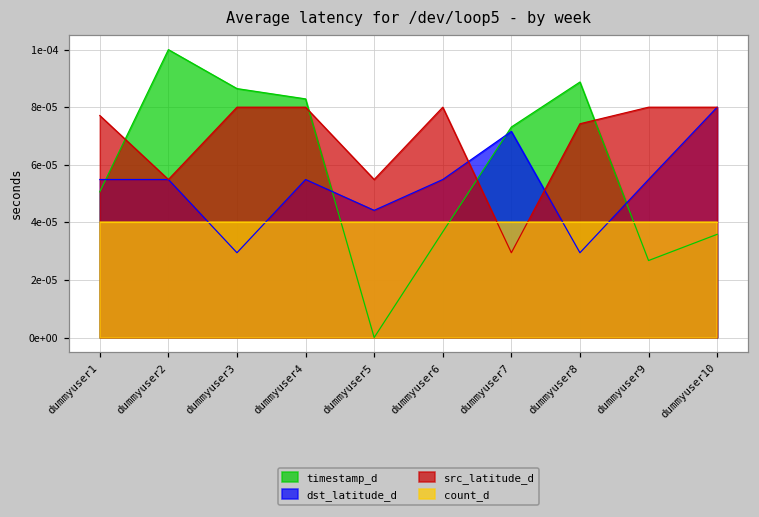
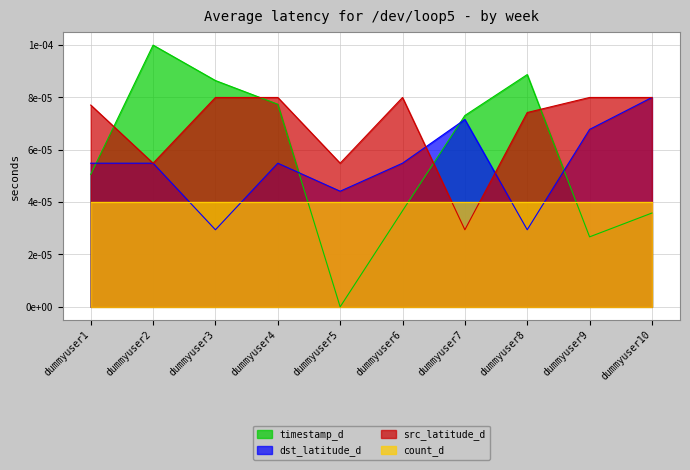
  {
    "timestamp_d": {
      "dummyuser1": 0.000051,
      "dummyuser2": 0.000100,
      "dummyuser3": 0.000086,
-     "dummyuser4": 0.000083,
+     "dummyuser4": 0.000077,
      "dummyuser5": 0.000000,
      "dummyuser6": 0.000037,
      "dummyuser7": 0.000073,
      "dummyuser8": 0.000089,
      "dummyuser9": 0.000027,
      "dummyuser10": 0.000036
    },
    "dst_latitude_d": {
      "dummyuser1": 0.000055,
      "dummyuser3": 0.000029,
      "dummyuser4": 0.000055,
      "dummyuser5": 0.000044,
      "dummyuser6": 0.000055,
      "dummyuser7": 0.000072,
      "dummyuser8": 0.000029,
-     "dummyuser9": 0.000055
+     "dummyuser9": 0.000068
    },
    "src_latitude_d": {
      "dummyuser1": 0.000077,
      "dummyuser3": 0.000080,
      "dummyuser4": 0.000080,
      "dummyuser5": 0.000055,
      "dummyuser6": 0.000080,
      "dummyuser7": 0.000029,
      "dummyuser8": 0.000074,
      "dummyuser9": 0.000080
    },
    "count_d": {
      "dummyuser1": 0.000040,
      "dummyuser2": 0.000040,
      "dummyuser3": 0.000040,
      "dummyuser4": 0.000040,
      "dummyuser5": 0.000040,
      "dummyuser6": 0.000040,
      "dummyuser7": 0.000040,
      "dummyuser8": 0.000040,
      "dummyuser9": 0.000040,
      "dummyuser10": 0.000040
    }
  }
